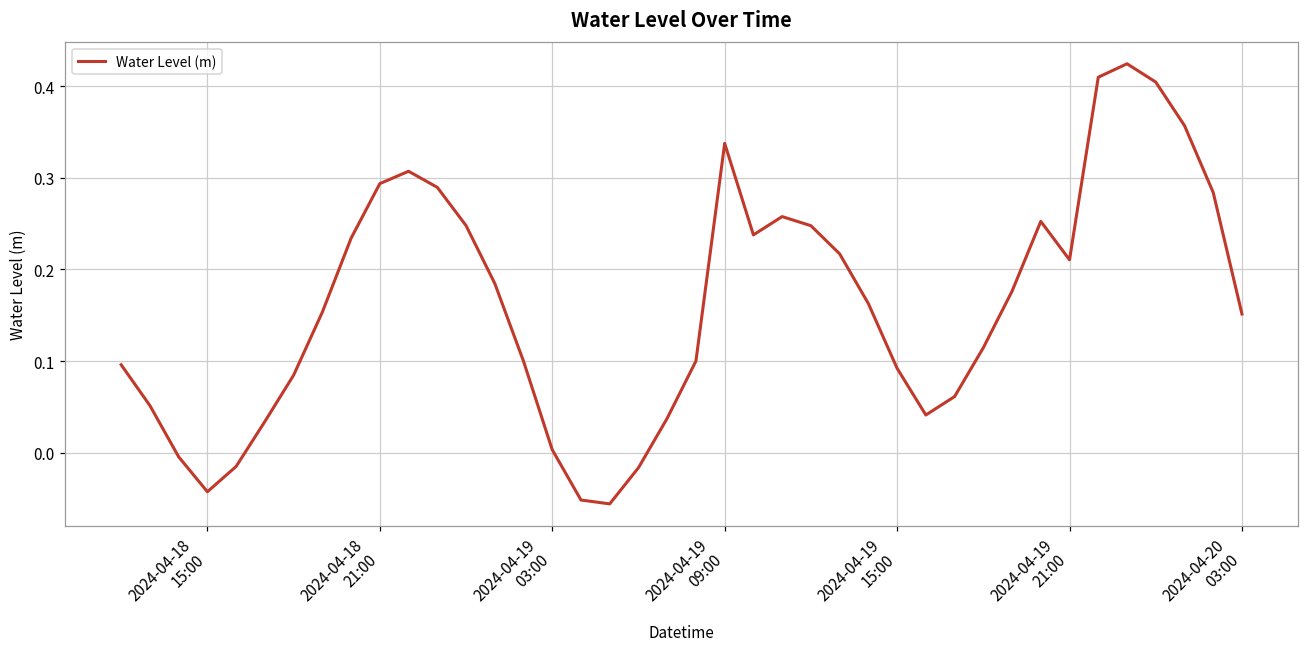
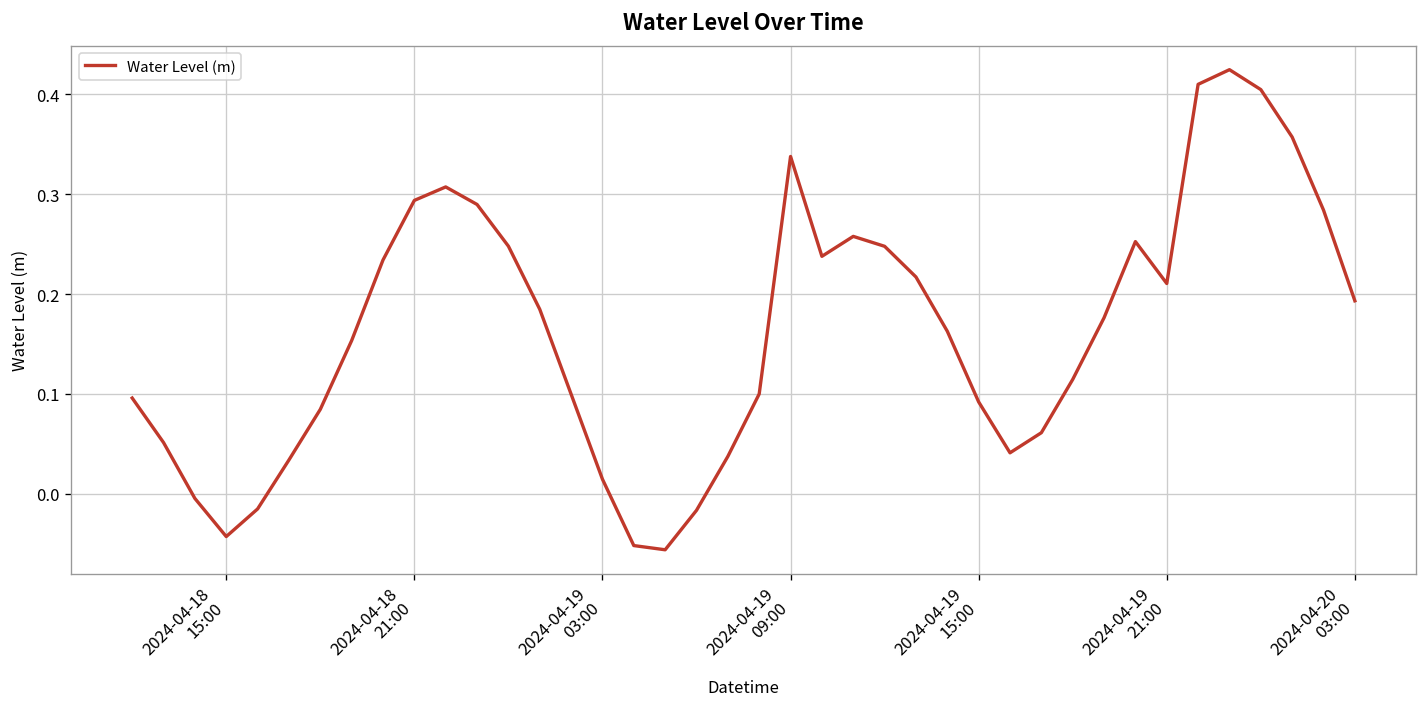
  {
    "2024-04-18 15:00": -0.04,
    "2024-04-18 21:00": 0.29,
-   "2024-04-19 03:00": 0.00,
+   "2024-04-19 03:00": 0.01,
    "2024-04-19 09:00": 0.34,
    "2024-04-19 15:00": 0.09,
    "2024-04-19 21:00": 0.21,
-   "2024-04-20 03:00": 0.15
+   "2024-04-20 03:00": 0.19
  }
